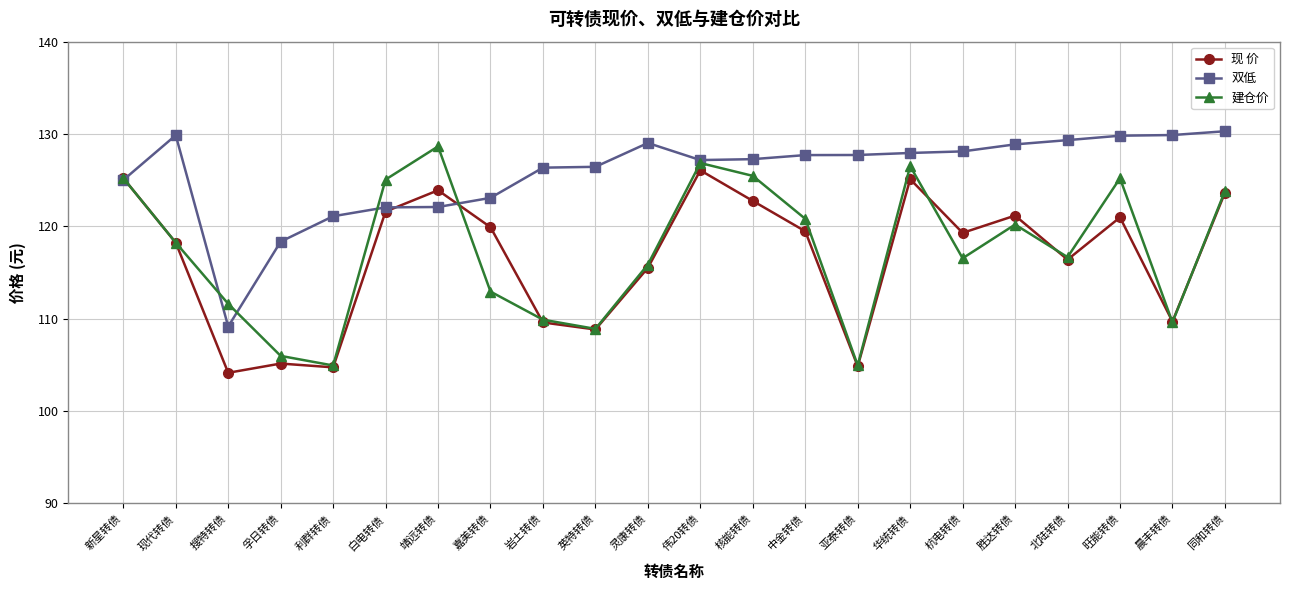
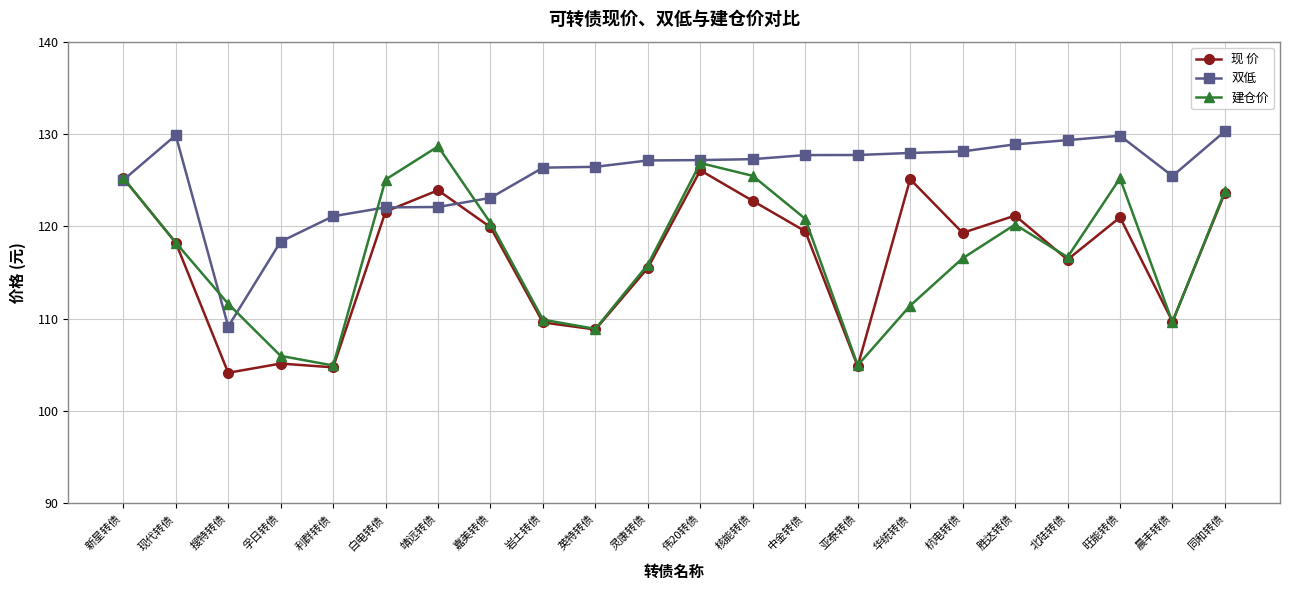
  {
    "现 价": {
      "搜特转债": 104,
      "孚日转债": 105,
      "白电转债": 122,
      "靖远转债": 124,
      "嘉美转债": 120,
      "岩土转债": 110,
      "灵康转债": 116,
      "伟20转债": 126,
      "核能转债": 123,
      "中金转债": 119,
      "华统转债": 125,
      "杭电转债": 119,
      "胜达转债": 121,
      "旺能转债": 121
    },
    "双低": {
      "现代转债": 130,
      "搜特转债": 109,
      "孚日转债": 118,
      "利群转债": 121,
      "白电转债": 122,
      "靖远转债": 122,
      "嘉美转债": 123,
      "岩土转债": 126,
      "英特转债": 126,
-     "灵康转债": 129,
+     "灵康转债": 127,
      "伟20转债": 127,
      "核能转债": 127,
      "中金转债": 128,
      "亚泰转债": 128,
      "华统转债": 128,
      "杭电转债": 128,
      "胜达转债": 129,
      "北陆转债": 129,
      "旺能转债": 130,
-     "晨丰转债": 130,
+     "晨丰转债": 125,
      "同和转债": 130
    },
    "建仓价": {
      "搜特转债": 112,
      "孚日转债": 106,
      "白电转债": 125,
      "靖远转债": 129,
-     "嘉美转债": 113,
+     "嘉美转债": 120,
      "岩土转债": 110,
      "灵康转债": 116,
      "伟20转债": 127,
      "核能转债": 125,
      "中金转债": 121,
-     "华统转债": 127,
+     "华统转债": 111,
      "杭电转债": 117,
      "胜达转债": 120,
      "旺能转债": 125
    }
  }
